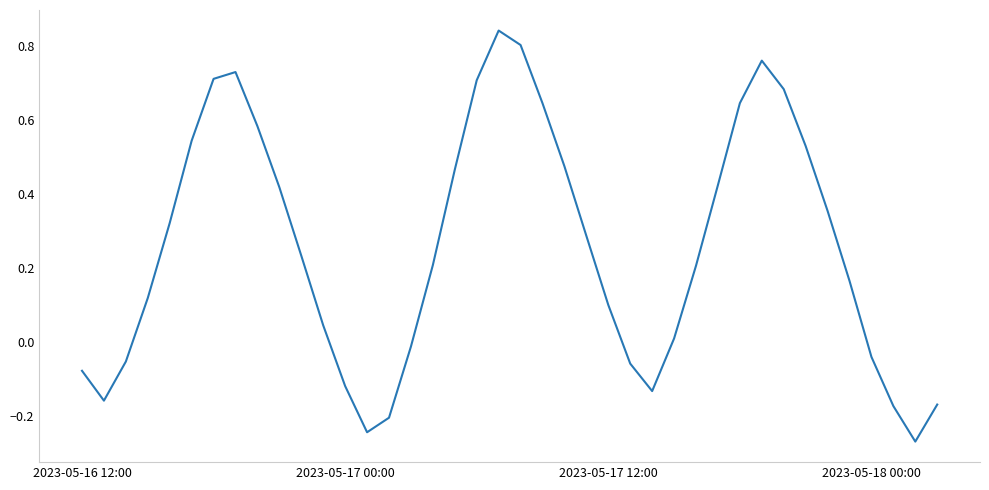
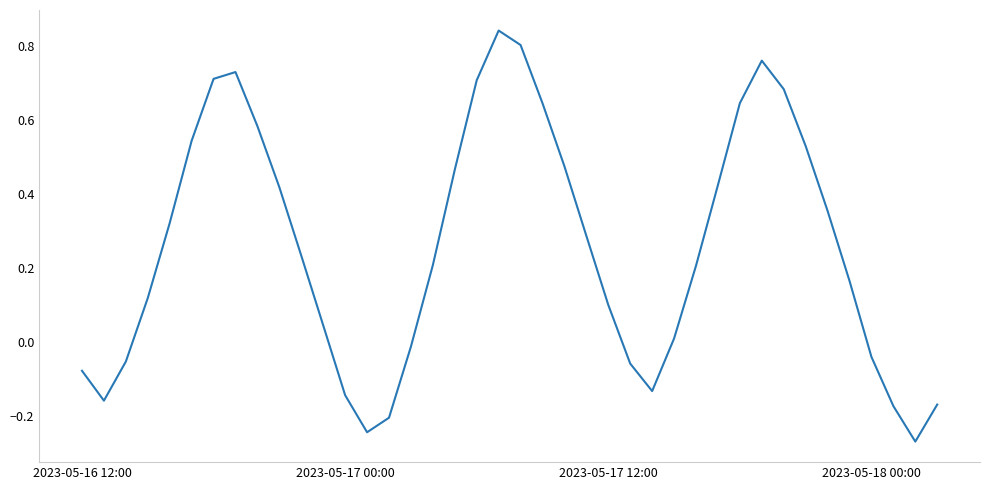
  {
    "2023-05-16 12:00": -0.08,
-   "2023-05-17 00:00": -0.12,
+   "2023-05-17 00:00": -0.14,
    "2023-05-17 12:00": 0.10,
    "2023-05-18 00:00": -0.04
  }
